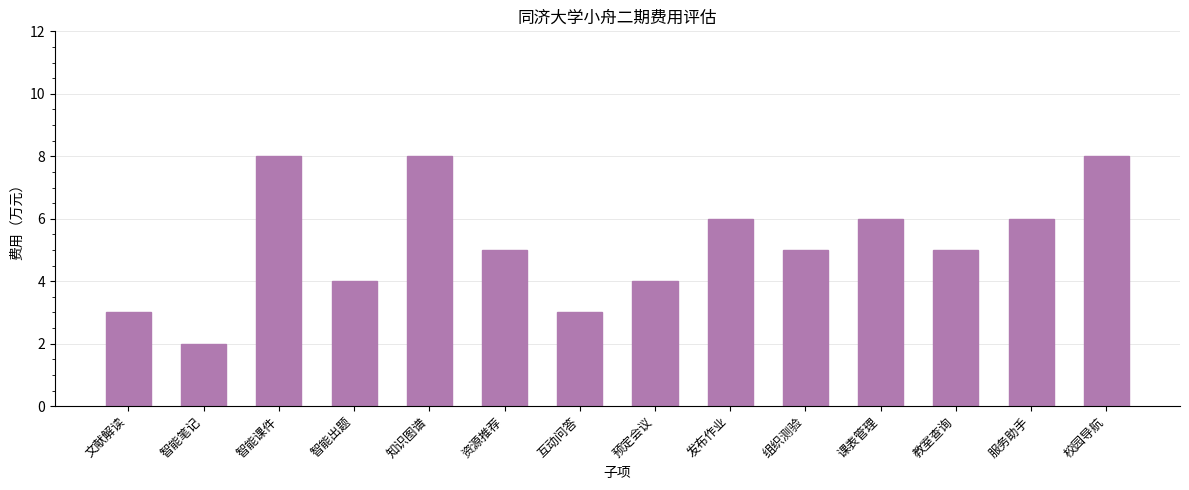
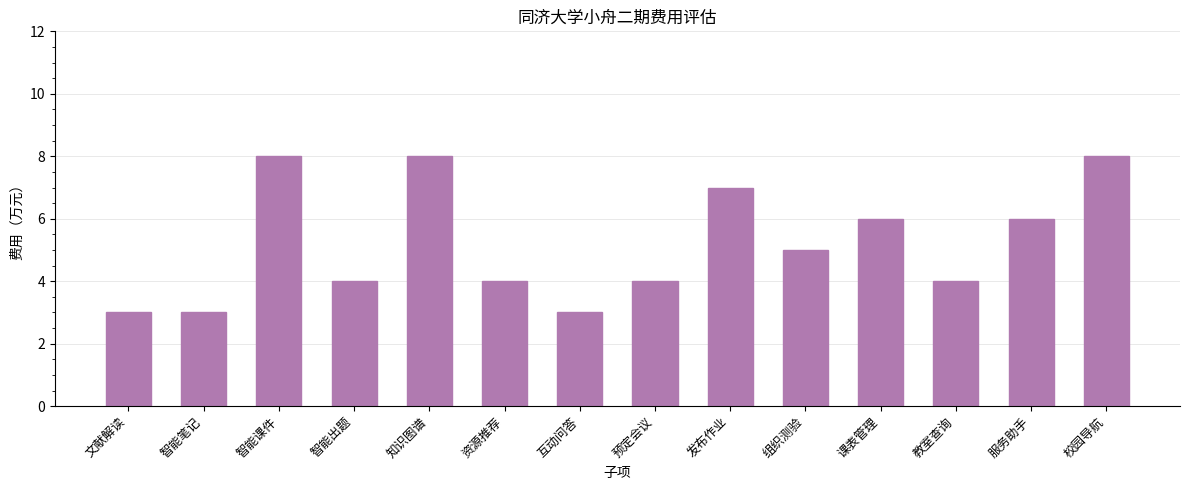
  {
    "文献解读": 3,
-   "智能笔记": 2,
+   "智能笔记": 3,
    "智能课件": 8,
    "智能出题": 4,
    "知识图谱": 8,
-   "资源推荐": 5,
+   "资源推荐": 4,
    "互动问答": 3,
    "预定会议": 4,
-   "发布作业": 6,
+   "发布作业": 7,
    "组织测验": 5,
    "课表管理": 6,
-   "教室查询": 5,
+   "教室查询": 4,
    "服务助手": 6,
    "校园导航": 8
  }
